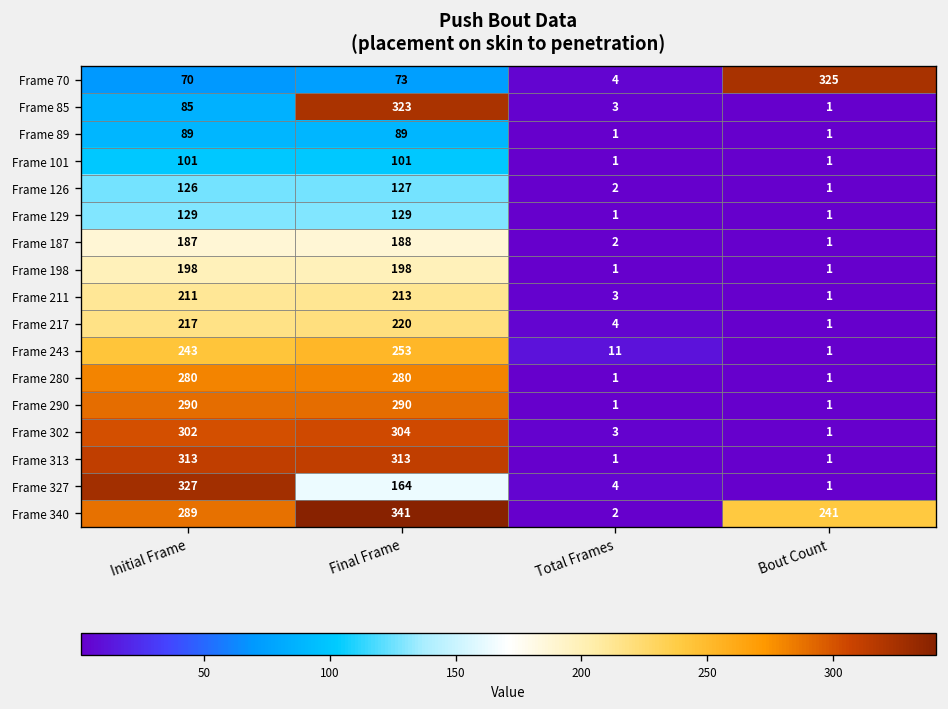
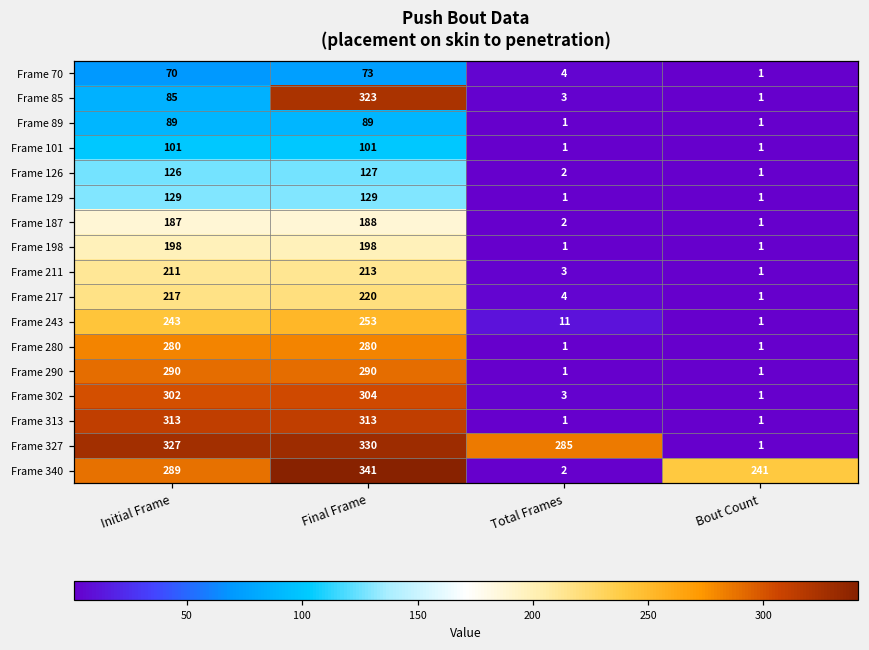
  {
    "Frame 70": {
      "Initial Frame": 70,
      "Final Frame": 73,
      "Total Frames": 4,
-     "Bout Count": 325
+     "Bout Count": 1
    },
    "Frame 85": {
      "Initial Frame": 85,
      "Final Frame": 323,
      "Total Frames": 3,
      "Bout Count": 1
    },
    "Frame 89": {
      "Initial Frame": 89,
      "Final Frame": 89,
      "Total Frames": 1,
      "Bout Count": 1
    },
    "Frame 101": {
      "Initial Frame": 101,
      "Final Frame": 101,
      "Total Frames": 1,
      "Bout Count": 1
    },
    "Frame 126": {
      "Initial Frame": 126,
      "Final Frame": 127,
      "Total Frames": 2,
      "Bout Count": 1
    },
    "Frame 129": {
      "Initial Frame": 129,
      "Final Frame": 129,
      "Total Frames": 1,
      "Bout Count": 1
    },
    "Frame 187": {
      "Initial Frame": 187,
      "Final Frame": 188,
      "Total Frames": 2,
      "Bout Count": 1
    },
    "Frame 198": {
      "Initial Frame": 198,
      "Final Frame": 198,
      "Total Frames": 1,
      "Bout Count": 1
    },
    "Frame 211": {
      "Initial Frame": 211,
      "Final Frame": 213,
      "Total Frames": 3,
      "Bout Count": 1
    },
    "Frame 217": {
      "Initial Frame": 217,
      "Final Frame": 220,
      "Total Frames": 4,
      "Bout Count": 1
    },
    "Frame 243": {
      "Initial Frame": 243,
      "Final Frame": 253,
      "Total Frames": 11,
      "Bout Count": 1
    },
    "Frame 280": {
      "Initial Frame": 280,
      "Final Frame": 280,
      "Total Frames": 1,
      "Bout Count": 1
    },
    "Frame 290": {
      "Initial Frame": 290,
      "Final Frame": 290,
      "Total Frames": 1,
      "Bout Count": 1
    },
    "Frame 302": {
      "Initial Frame": 302,
      "Final Frame": 304,
      "Total Frames": 3,
      "Bout Count": 1
    },
    "Frame 313": {
      "Initial Frame": 313,
      "Final Frame": 313,
      "Total Frames": 1,
      "Bout Count": 1
    },
    "Frame 327": {
      "Initial Frame": 327,
-     "Final Frame": 164,
-     "Total Frames": 4,
+     "Final Frame": 330,
+     "Total Frames": 285,
      "Bout Count": 1
    },
    "Frame 340": {
      "Initial Frame": 289,
      "Final Frame": 341,
      "Total Frames": 2,
      "Bout Count": 241
    }
  }
